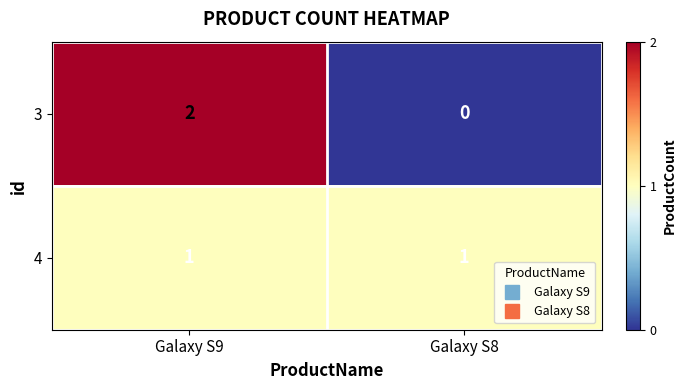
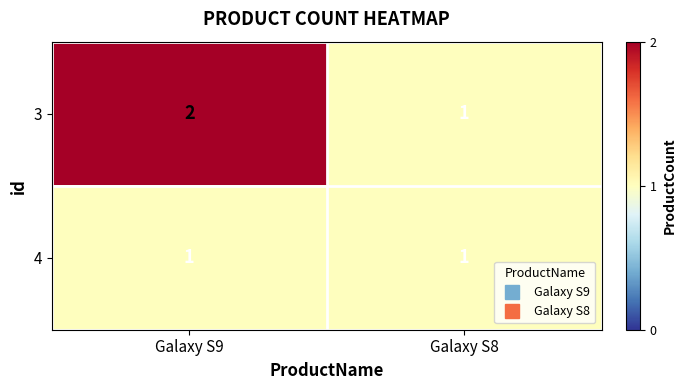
  {
    "3": {
      "Galaxy S9": 2,
-     "Galaxy S8": 0
+     "Galaxy S8": 1
    },
    "4": {
      "Galaxy S9": 1,
      "Galaxy S8": 1
    }
  }
